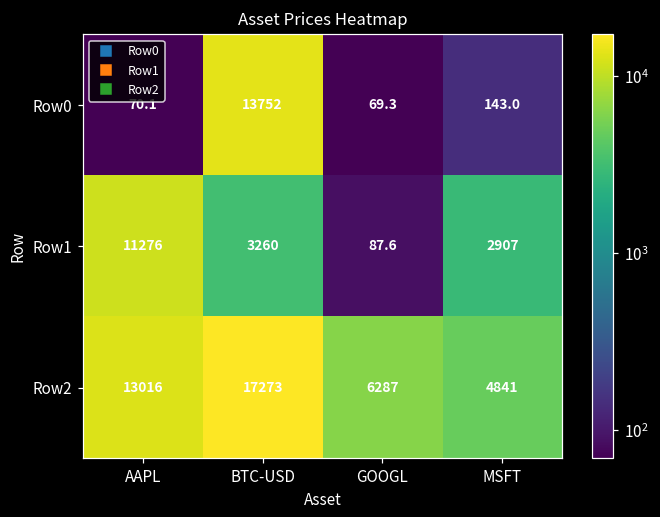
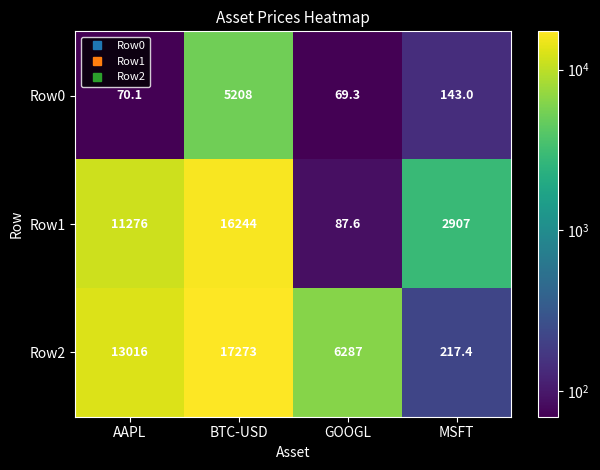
  {
    "Row0": {
      "AAPL": 70.1,
-     "BTC-USD": 13752,
+     "BTC-USD": 5208,
      "GOOGL": 69.3,
      "MSFT": 143.0
    },
    "Row1": {
      "AAPL": 11276,
-     "BTC-USD": 3260,
+     "BTC-USD": 16244,
      "GOOGL": 87.6,
      "MSFT": 2907
    },
    "Row2": {
      "AAPL": 13016,
      "BTC-USD": 17273,
      "GOOGL": 6287,
-     "MSFT": 4841
+     "MSFT": 217.4
    }
  }
